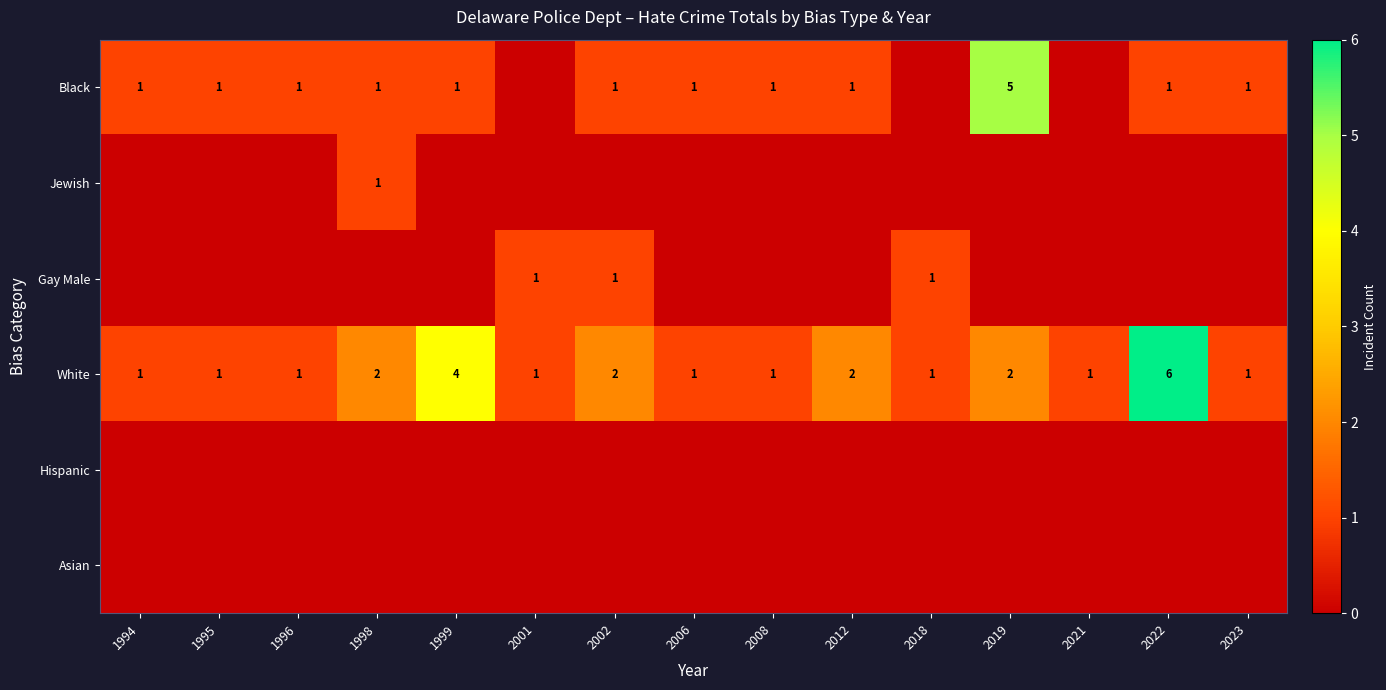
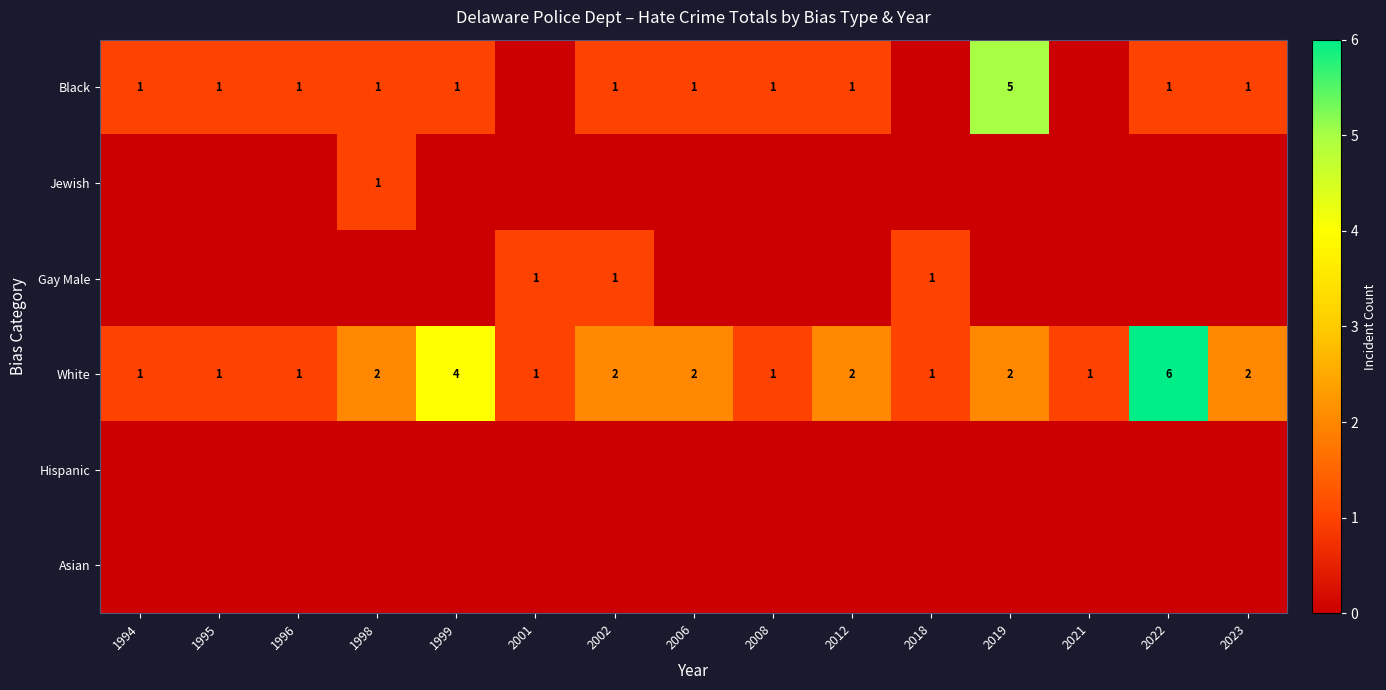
  {
    "Black": {
      "1994": 1,
      "1995": 1,
      "1996": 1,
      "1998": 1,
      "1999": 1,
      "2002": 1,
      "2006": 1,
      "2008": 1,
      "2012": 1,
      "2019": 5,
      "2022": 1,
      "2023": 1
    },
    "Jewish": {
      "1998": 1
    },
    "Gay Male": {
      "2001": 1,
      "2002": 1,
      "2018": 1
    },
    "White": {
      "1994": 1,
      "1995": 1,
      "1996": 1,
      "1998": 2,
      "1999": 4,
      "2001": 1,
      "2002": 2,
-     "2006": 1,
+     "2006": 2,
      "2008": 1,
      "2012": 2,
      "2018": 1,
      "2019": 2,
      "2021": 1,
      "2022": 6,
-     "2023": 1
+     "2023": 2
    }
  }
